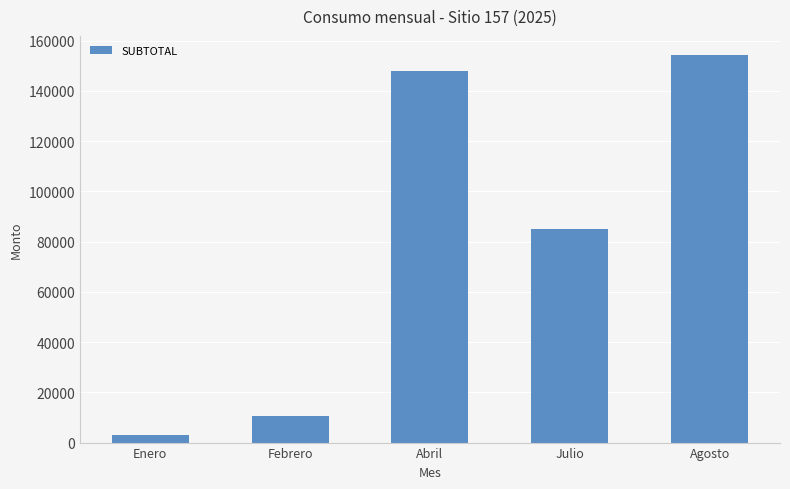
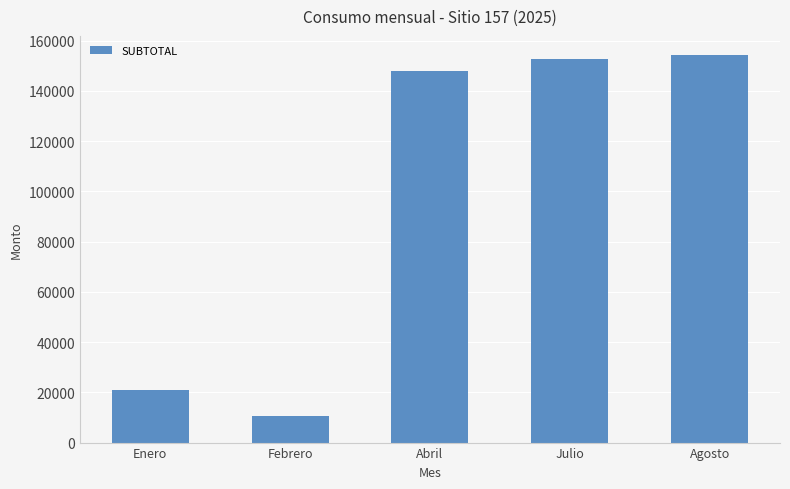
  {
-   "Enero": 3000,
+   "Enero": 21000,
    "Febrero": 11000,
    "Abril": 148000,
-   "Julio": 85000,
+   "Julio": 153000,
    "Agosto": 154000
  }
